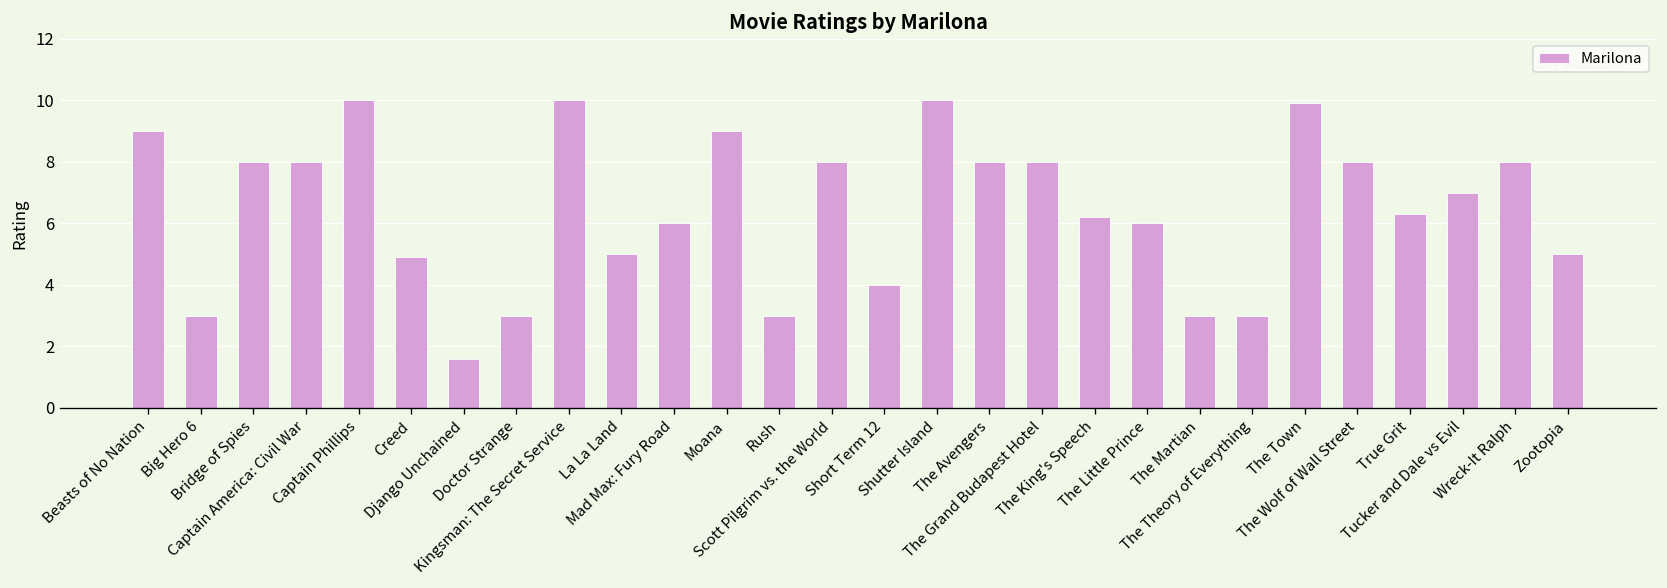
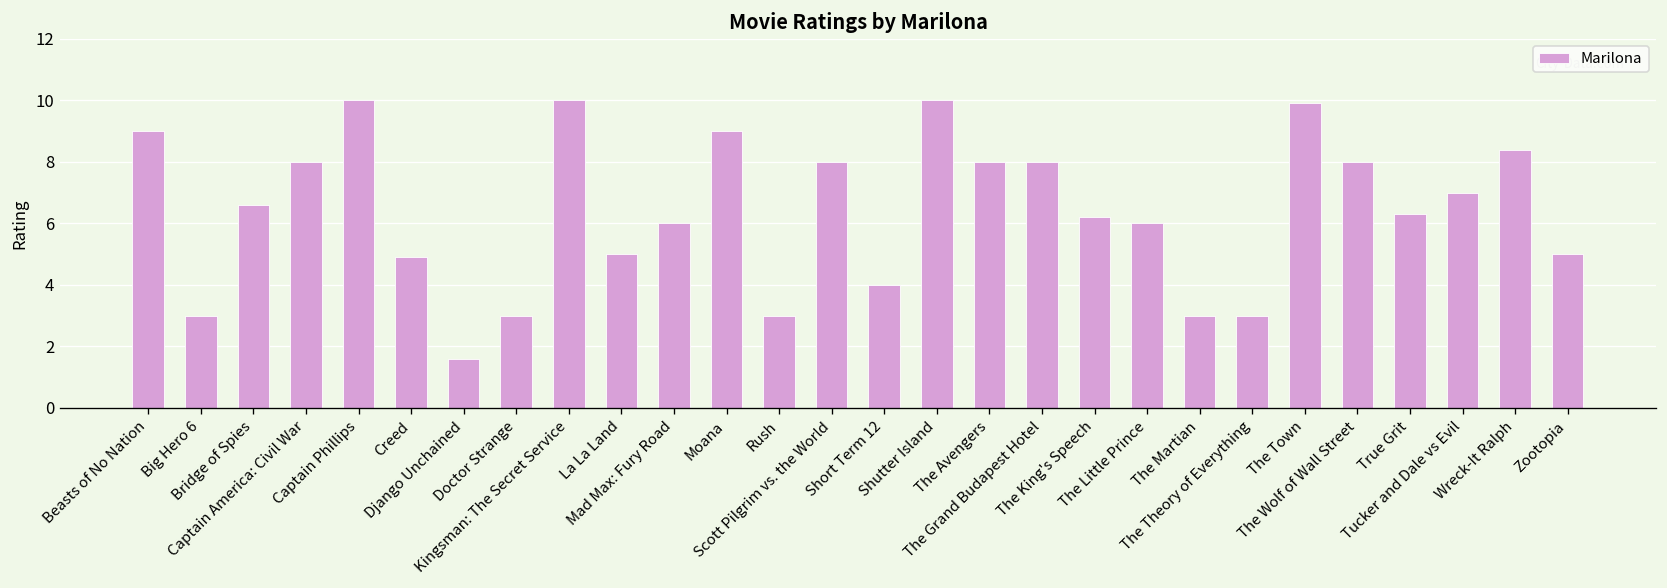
  {
    "Beasts of No Nation": 9.0,
    "Big Hero 6": 3.0,
-   "Bridge of Spies": 8.0,
+   "Bridge of Spies": 6.6,
    "Captain America: Civil War": 8.0,
    "Captain Phillips": 10.0,
    "Creed": 4.9,
    "Django Unchained": 1.6,
    "Doctor Strange": 3.0,
    "Kingsman: The Secret Service": 10.0,
    "La La Land": 5.0,
    "Mad Max: Fury Road": 6.0,
    "Moana": 9.0,
    "Rush": 3.0,
    "Scott Pilgrim vs. the World": 8.0,
    "Short Term 12": 4.0,
    "Shutter Island": 10.0,
    "The Avengers": 8.0,
    "The Grand Budapest Hotel": 8.0,
    "The King's Speech": 6.2,
    "The Little Prince": 6.0,
    "The Martian": 3.0,
    "The Theory of Everything": 3.0,
    "The Town": 9.9,
    "The Wolf of Wall Street": 8.0,
    "True Grit": 6.3,
    "Tucker and Dale vs Evil": 7.0,
-   "Wreck-It Ralph": 8.0,
+   "Wreck-It Ralph": 8.4,
    "Zootopia": 5.0
  }
